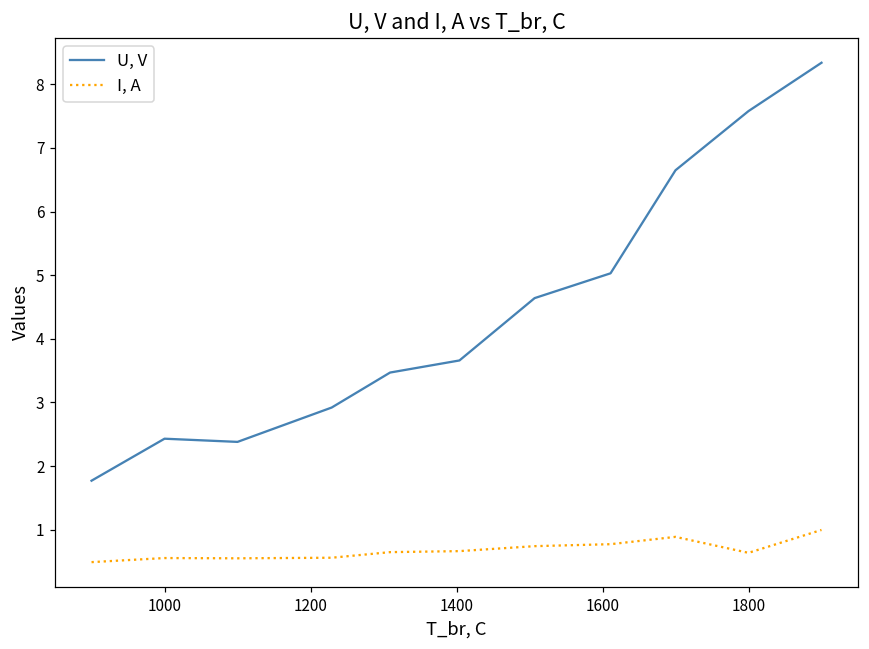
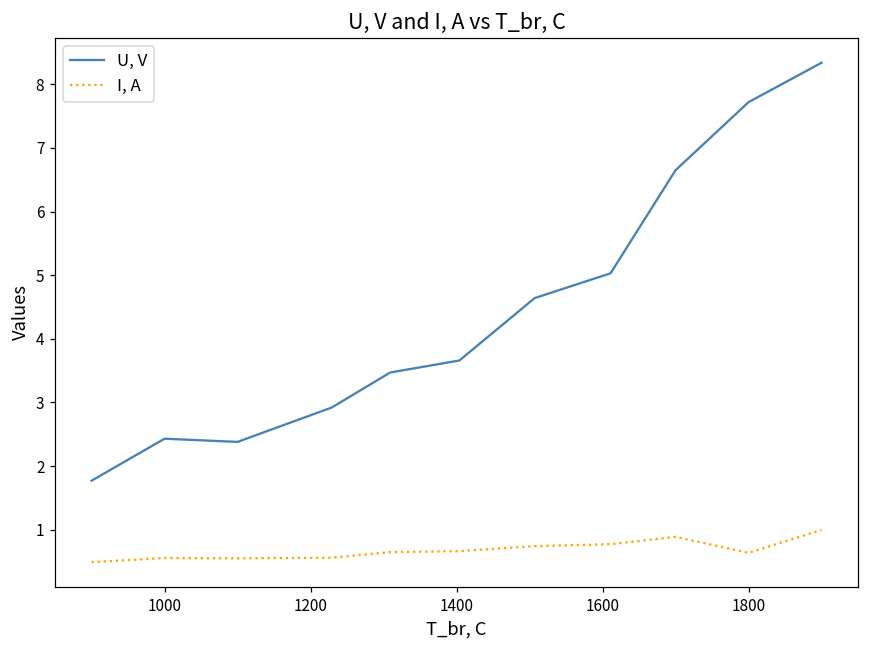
  {
    "U, V": {
      "1000": 2.4,
-     "1800": 7.6
+     "1800": 7.7
    },
    "I, A": {
      "1000": 0.6,
      "1800": 0.6
    }
  }
